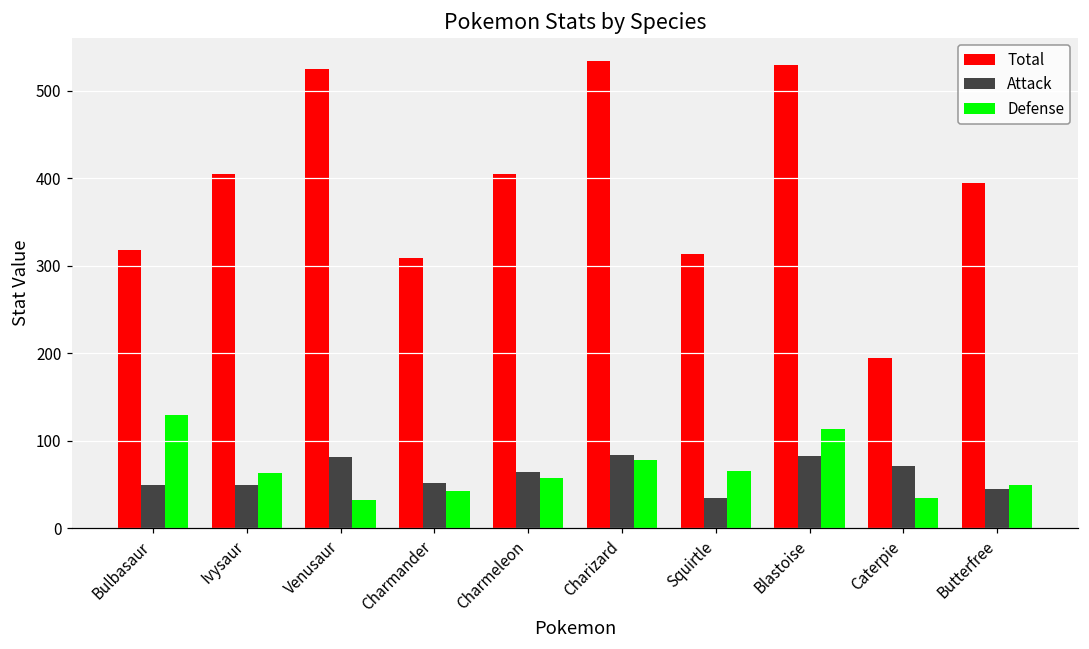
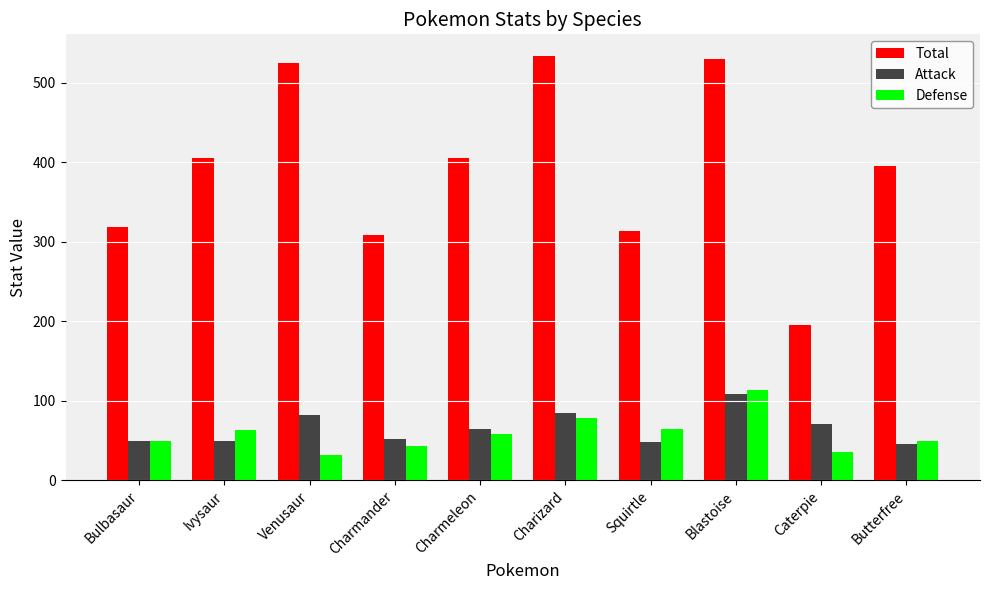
  {
    "Total": {
      "Bulbasaur": 320,
      "Ivysaur": 410,
      "Venusaur": 530,
      "Charmander": 310,
      "Charmeleon": 410,
      "Charizard": 530,
      "Squirtle": 310,
      "Blastoise": 530,
      "Caterpie": 200,
      "Butterfree": 400
    },
    "Attack": {
      "Bulbasaur": 50,
      "Ivysaur": 50,
      "Venusaur": 80,
      "Charmander": 50,
      "Charmeleon": 60,
      "Charizard": 80,
-     "Squirtle": 40,
-     "Blastoise": 80,
+     "Squirtle": 50,
+     "Blastoise": 110,
      "Caterpie": 70,
      "Butterfree": 50
    },
    "Defense": {
-     "Bulbasaur": 130,
+     "Bulbasaur": 50,
      "Ivysaur": 60,
      "Venusaur": 30,
      "Charmander": 40,
      "Charmeleon": 60,
      "Charizard": 80,
      "Squirtle": 70,
      "Blastoise": 110,
      "Caterpie": 40,
      "Butterfree": 50
    }
  }
